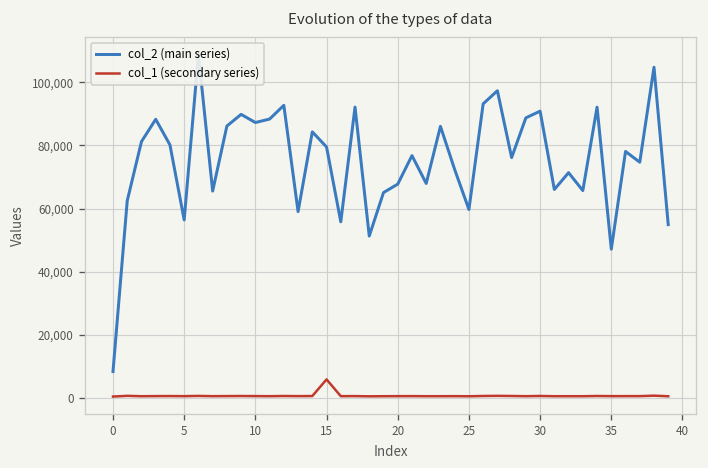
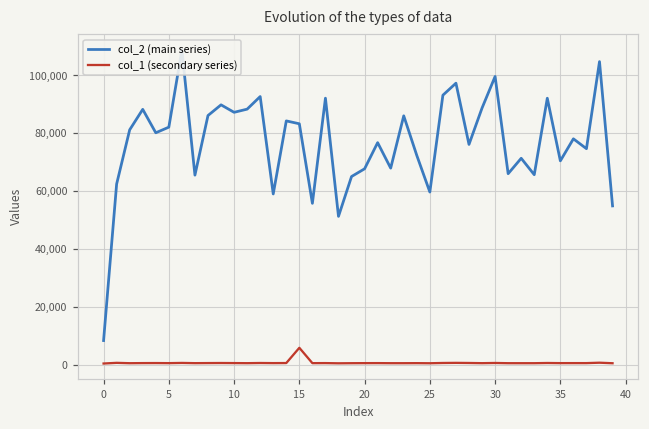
  {
    "col_2 (main series)": {
      "0": "8,000",
-     "5": "56,000",
+     "5": "82,000",
      "10": "87,000",
-     "15": "80,000",
+     "15": "83,000",
      "20": "68,000",
      "25": "60,000",
-     "30": "91,000",
-     "35": "47,000"
+     "30": "100,000",
+     "35": "70,000"
    },
    "col_1 (secondary series)": {
      "0": "0",
      "5": "1,000",
      "10": "1,000",
      "15": "6,000",
      "20": "1,000",
      "25": "1,000",
      "30": "1,000",
      "35": "1,000"
    }
  }
